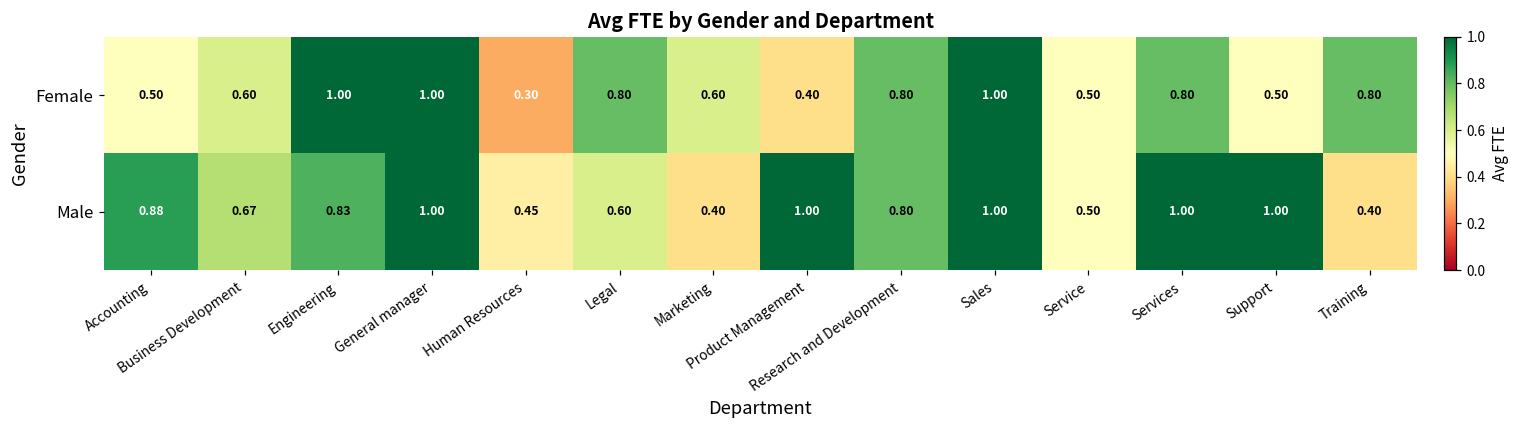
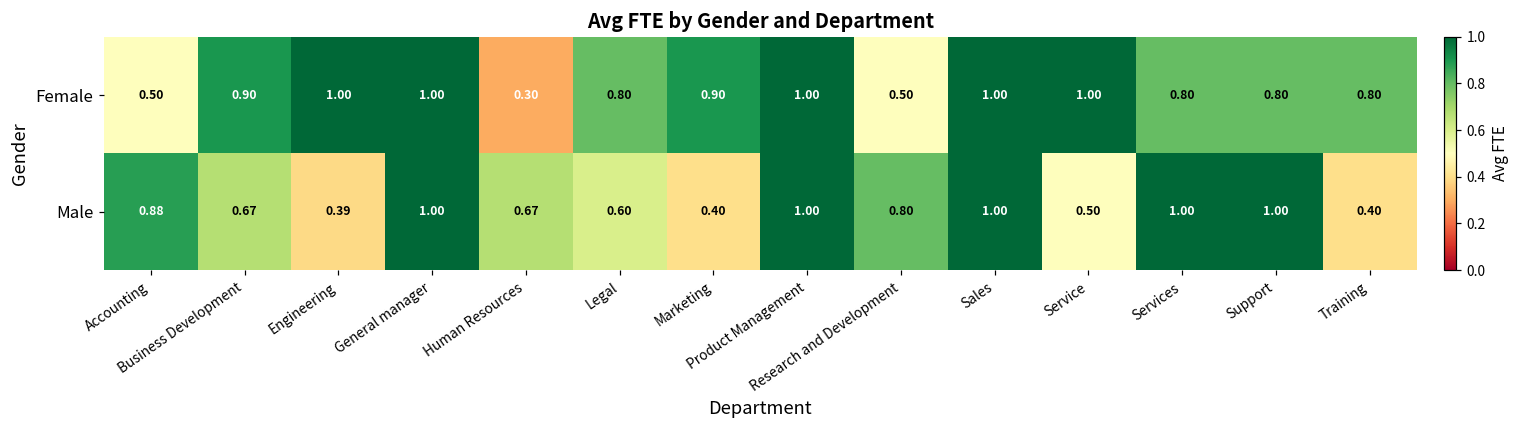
  {
    "Female": {
      "Accounting": 0.50,
-     "Business Development": 0.60,
+     "Business Development": 0.90,
      "Engineering": 1.00,
      "General manager": 1.00,
      "Human Resources": 0.30,
      "Legal": 0.80,
-     "Marketing": 0.60,
-     "Product Management": 0.40,
-     "Research and Development": 0.80,
+     "Marketing": 0.90,
+     "Product Management": 1.00,
+     "Research and Development": 0.50,
      "Sales": 1.00,
-     "Service": 0.50,
+     "Service": 1.00,
      "Services": 0.80,
-     "Support": 0.50,
+     "Support": 0.80,
      "Training": 0.80
    },
    "Male": {
      "Accounting": 0.88,
      "Business Development": 0.67,
-     "Engineering": 0.83,
+     "Engineering": 0.39,
      "General manager": 1.00,
-     "Human Resources": 0.45,
+     "Human Resources": 0.67,
      "Legal": 0.60,
      "Marketing": 0.40,
      "Product Management": 1.00,
      "Research and Development": 0.80,
      "Sales": 1.00,
      "Service": 0.50,
      "Services": 1.00,
      "Support": 1.00,
      "Training": 0.40
    }
  }
